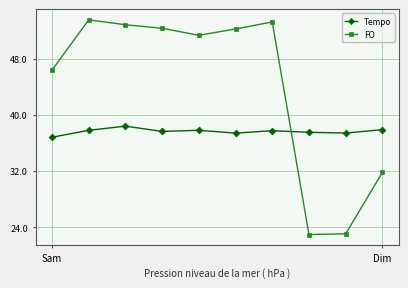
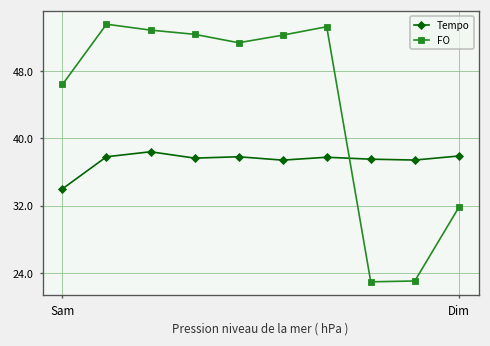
  {
    "Tempo": {
-     "Sam": 37,
+     "Sam": 34,
      "Dim": 38
    },
    "FO": {
      "Sam": 46,
      "Dim": 32
    }
  }
